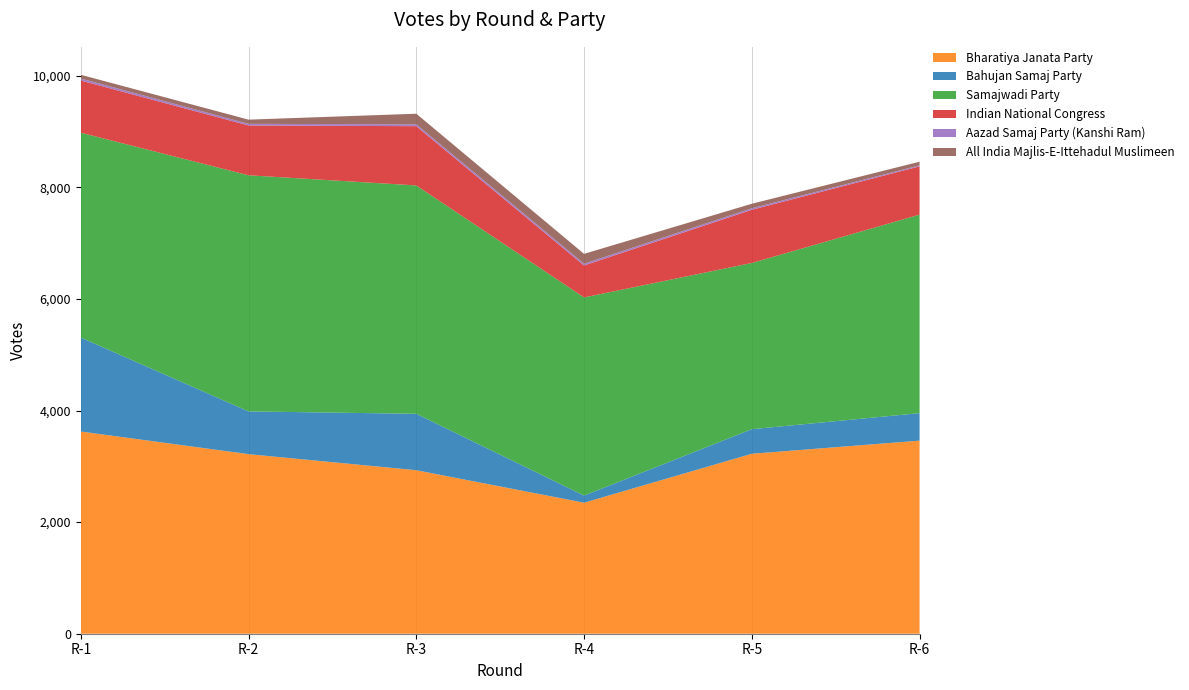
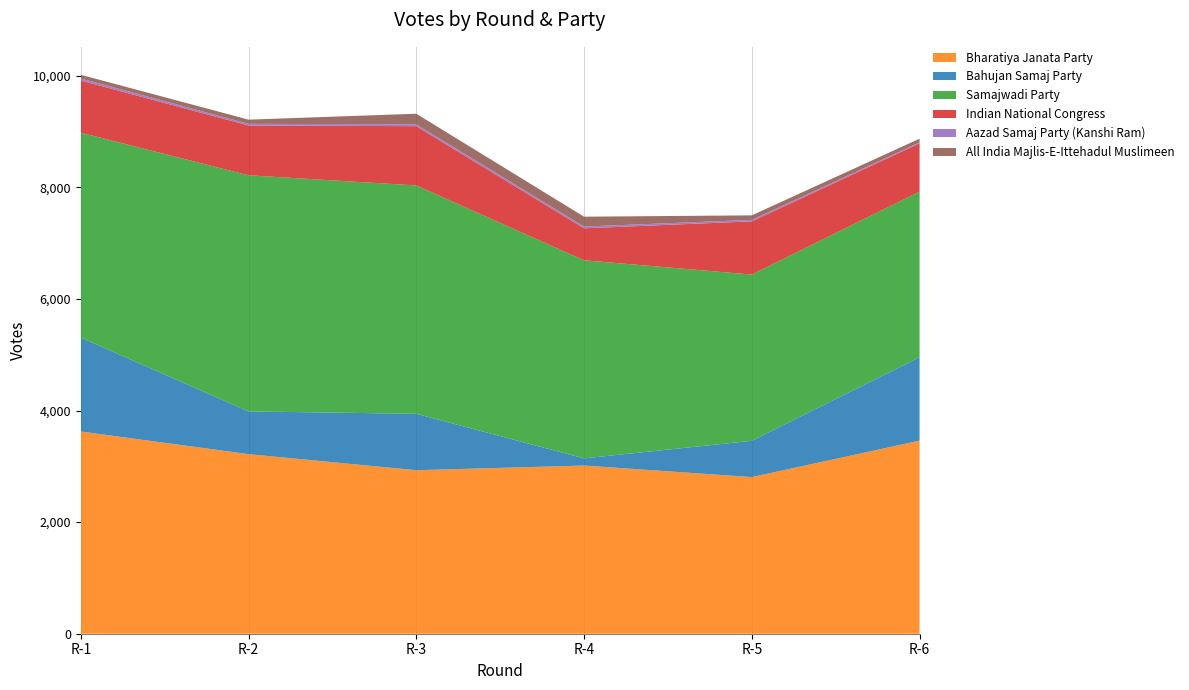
  {
    "Bharatiya Janata Party": {
      "R-1": "3,600",
      "R-2": "3,200",
      "R-3": "2,900",
-     "R-4": "2,300",
-     "R-5": "3,200",
+     "R-4": "3,000",
+     "R-5": "2,800",
      "R-6": "3,500"
    },
    "Bahujan Samaj Party": {
      "R-1": "1,700",
      "R-2": "800",
      "R-3": "1,000",
      "R-4": "100",
-     "R-5": "400",
-     "R-6": "500"
+     "R-5": "700",
+     "R-6": "1,500"
    },
    "Samajwadi Party": {
      "R-1": "3,700",
      "R-2": "4,200",
      "R-3": "4,100",
      "R-4": "3,600",
      "R-5": "3,000",
-     "R-6": "3,600"
+     "R-6": "3,000"
    },
    "All India Majlis-E-Ittehadul Muslimeen": {
      "R-1": "100",
      "R-2": "100",
      "R-3": "200",
      "R-4": "200",
      "R-5": "100",
      "R-6": "100"
    }
  }
